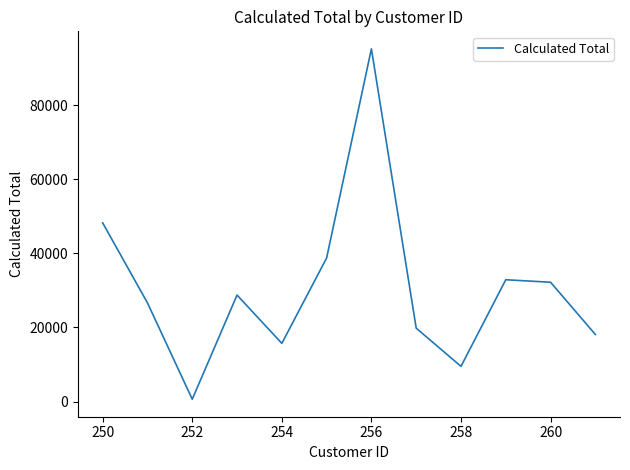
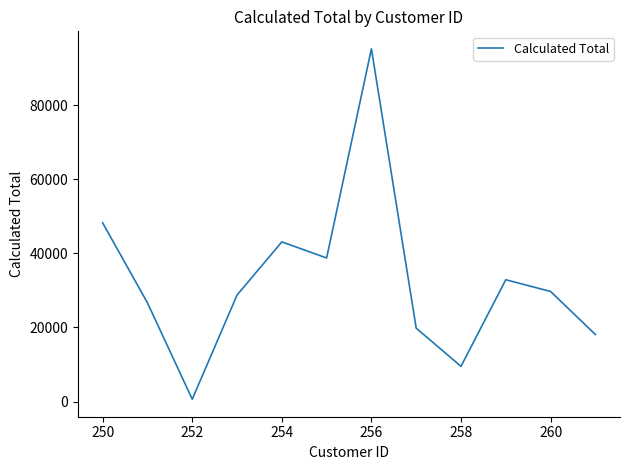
  {
    "250": 48000,
    "252": 1000,
-   "254": 16000,
+   "254": 43000,
    "256": 95000,
    "258": 9000,
-   "260": 32000
+   "260": 30000
  }
